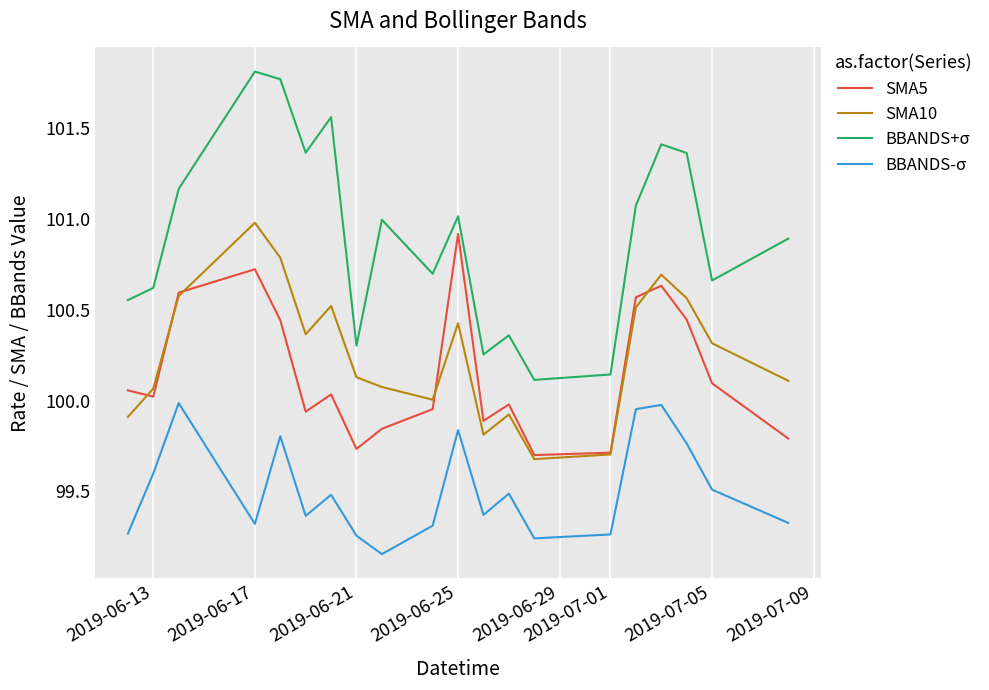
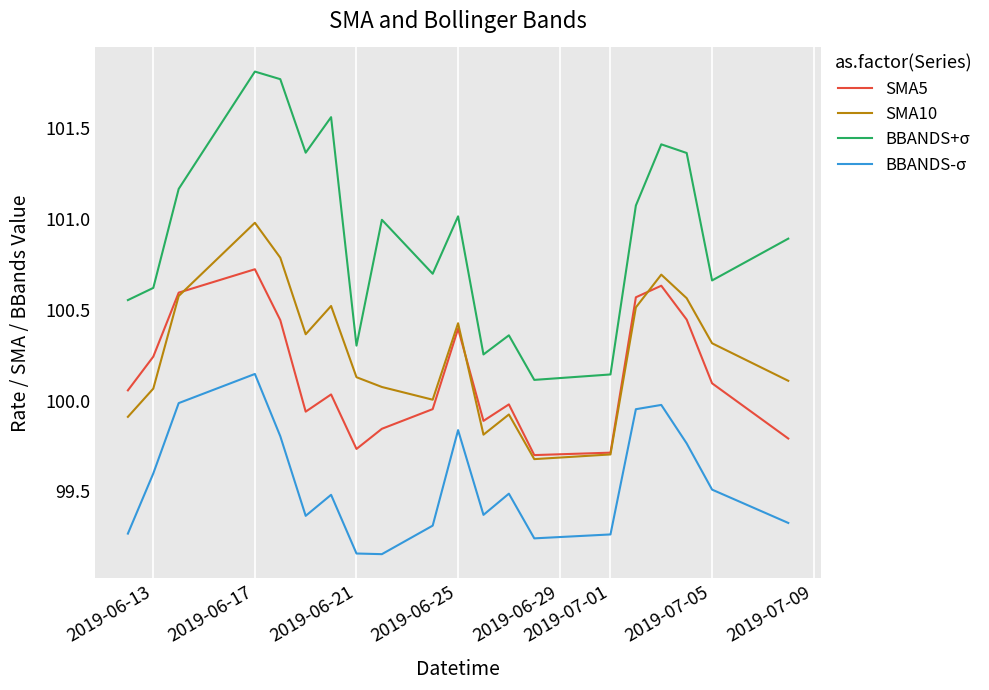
  {
    "SMA5": {
-     "2019-06-13": 100.02,
+     "2019-06-13": 100.24,
      "2019-06-17": 100.72,
      "2019-06-21": 99.73,
-     "2019-06-25": 100.92,
+     "2019-06-25": 100.40,
      "2019-07-05": 100.10
    },
    "SMA10": {
      "2019-06-13": 100.07,
      "2019-06-17": 100.98,
      "2019-06-21": 100.13,
      "2019-06-25": 100.43,
      "2019-07-05": 100.32
    },
    "BBANDS+σ": {
      "2019-06-13": 100.62,
      "2019-06-17": 101.81,
      "2019-06-21": 100.30,
      "2019-06-25": 101.02,
      "2019-07-01": 100.14,
      "2019-07-05": 100.66
    },
    "BBANDS-σ": {
      "2019-06-13": 99.60,
-     "2019-06-17": 99.32,
-     "2019-06-21": 99.25,
+     "2019-06-17": 100.15,
+     "2019-06-21": 99.16,
      "2019-06-25": 99.84,
      "2019-07-01": 99.26,
      "2019-07-05": 99.51
    }
  }
